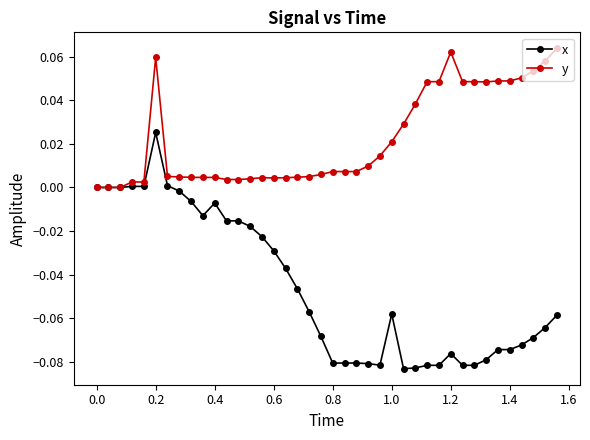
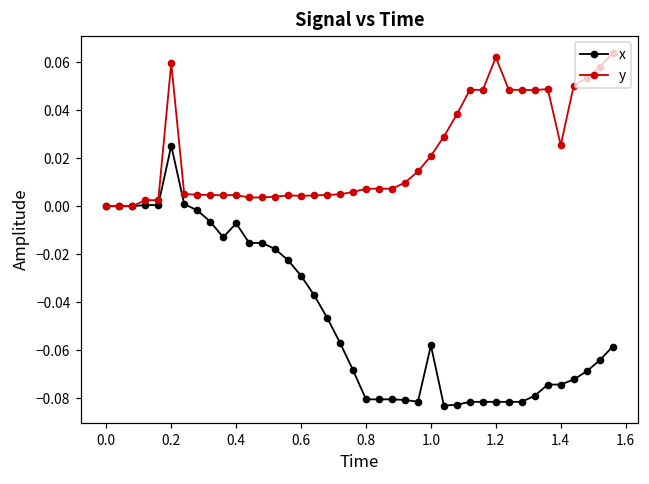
  {
    "x": {
      "0.2": 0.025,
      "0.4": -0.007,
      "0.6": -0.029,
      "0.8": -0.080,
      "1.0": -0.058,
-     "1.2": -0.076,
+     "1.2": -0.082,
      "1.4": -0.074
    },
    "y": {
      "0.2": 0.060,
      "0.4": 0.005,
      "0.6": 0.004,
      "0.8": 0.007,
      "1.0": 0.021,
      "1.2": 0.062,
-     "1.4": 0.049
+     "1.4": 0.025
    }
  }
